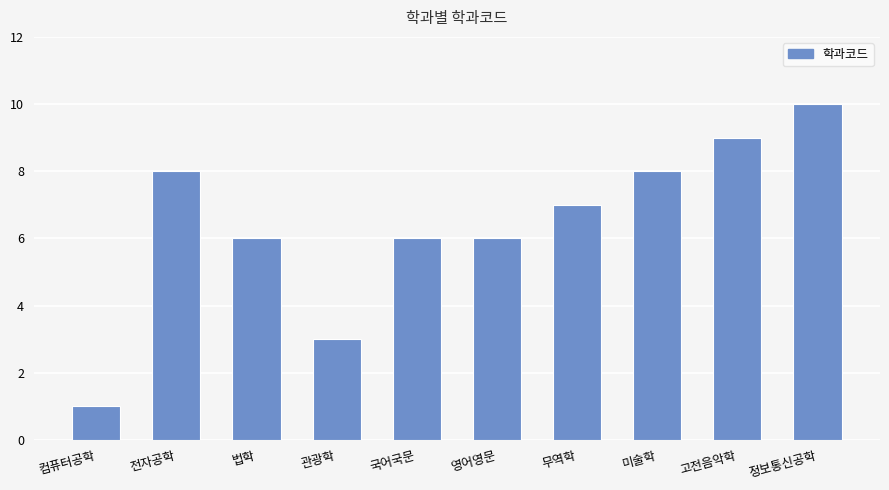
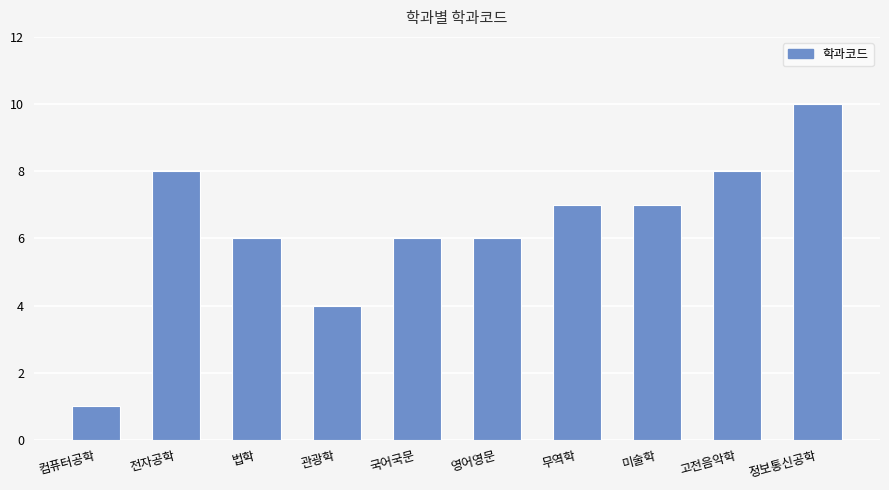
  {
    "컴퓨터공학": 1,
    "전자공학": 8,
    "법학": 6,
-   "관광학": 3,
+   "관광학": 4,
    "국어국문": 6,
    "영어영문": 6,
    "무역학": 7,
-   "미술학": 8,
-   "고전음악학": 9,
+   "미술학": 7,
+   "고전음악학": 8,
    "정보통신공학": 10
  }
